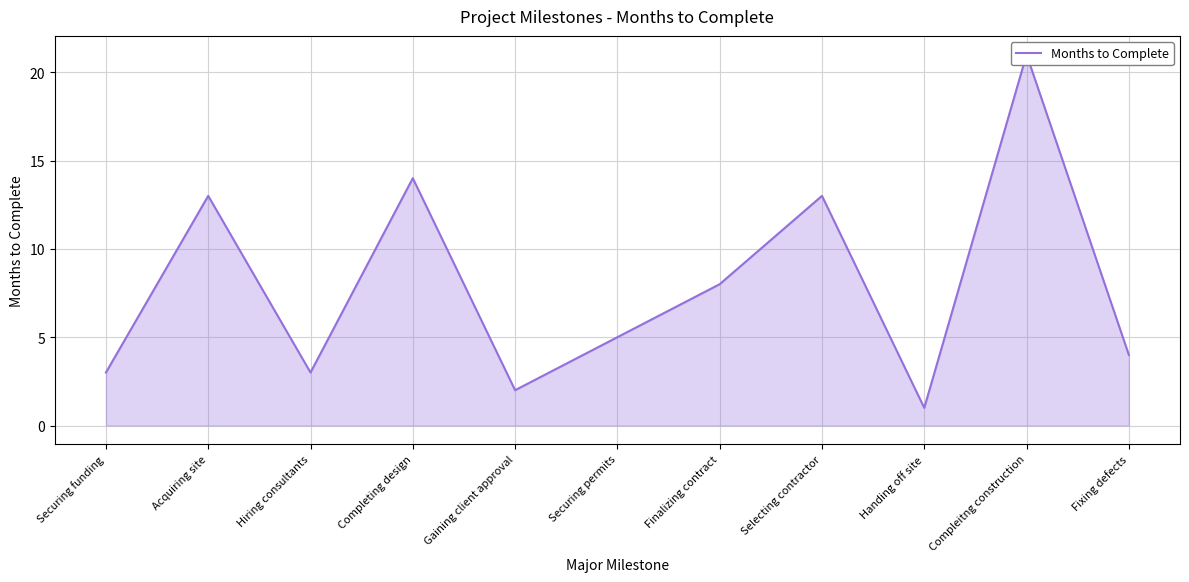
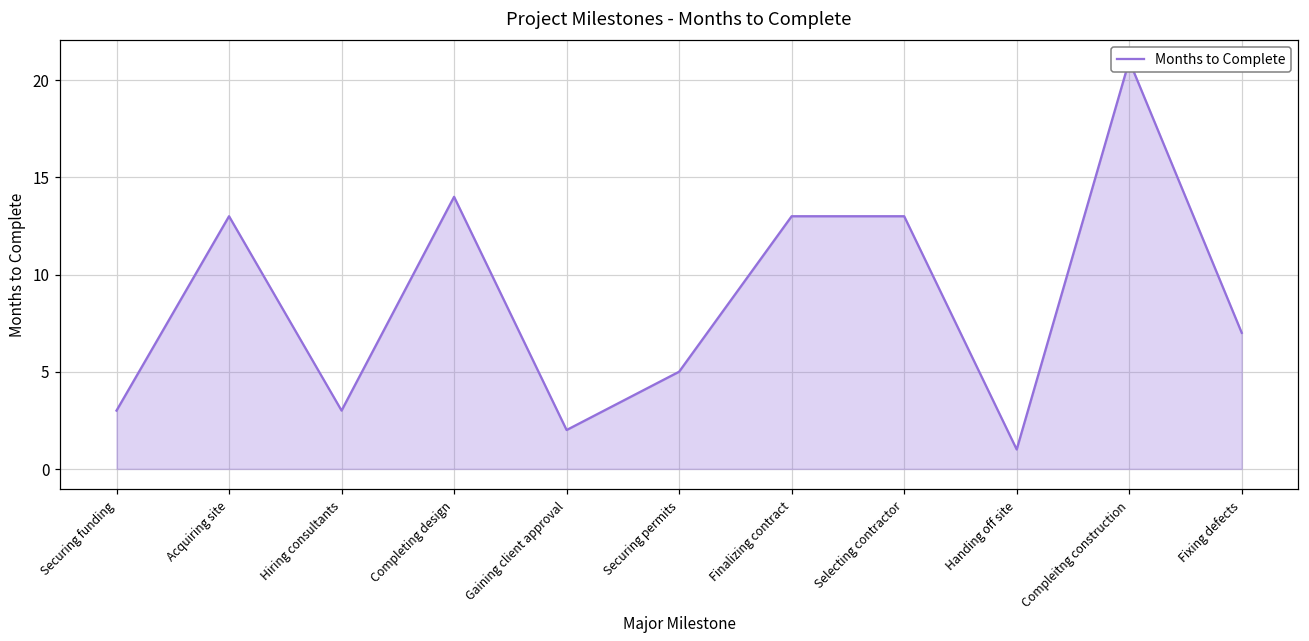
  {
    "Securing funding": 3,
    "Acquiring site": 13,
    "Hiring consultants": 3,
    "Completing design": 14,
    "Gaining client approval": 2,
    "Securing permits": 5,
-   "Finalizing contract": 8,
+   "Finalizing contract": 13,
    "Selecting contractor": 13,
    "Handing off site": 1,
-   "Fixing defects": 4
+   "Fixing defects": 7
  }
